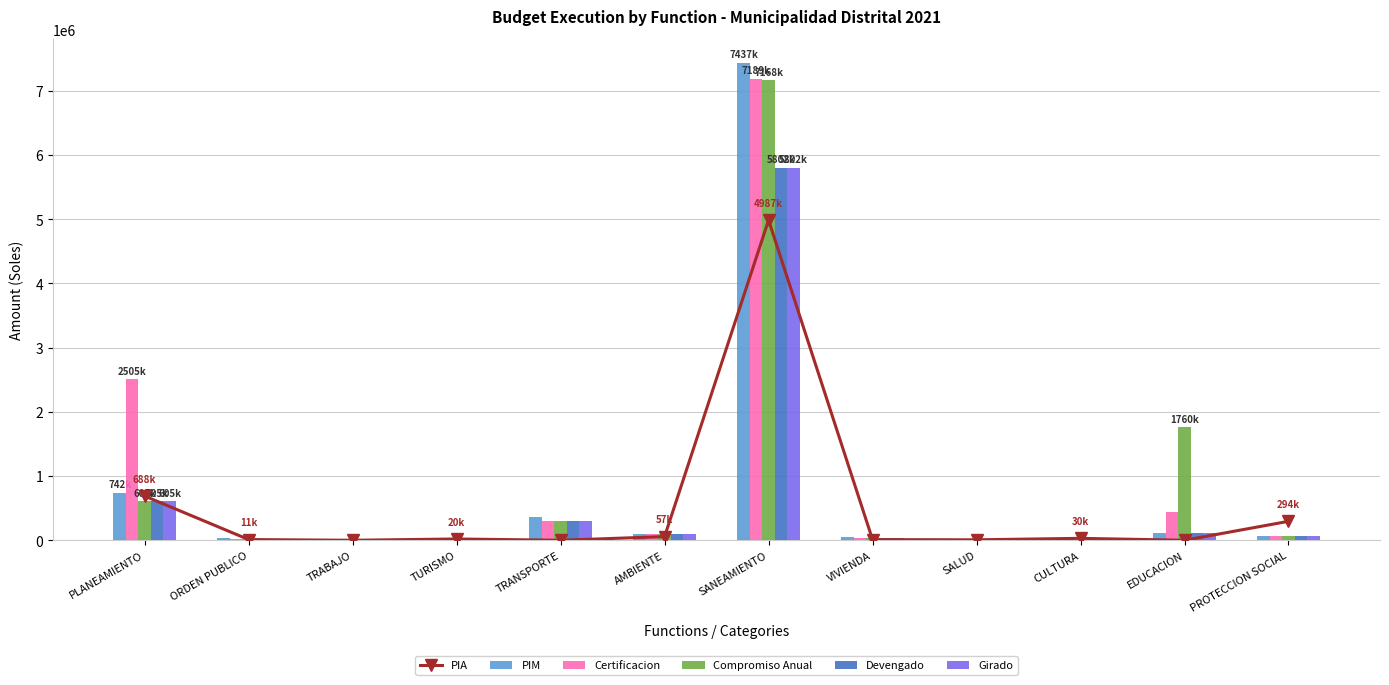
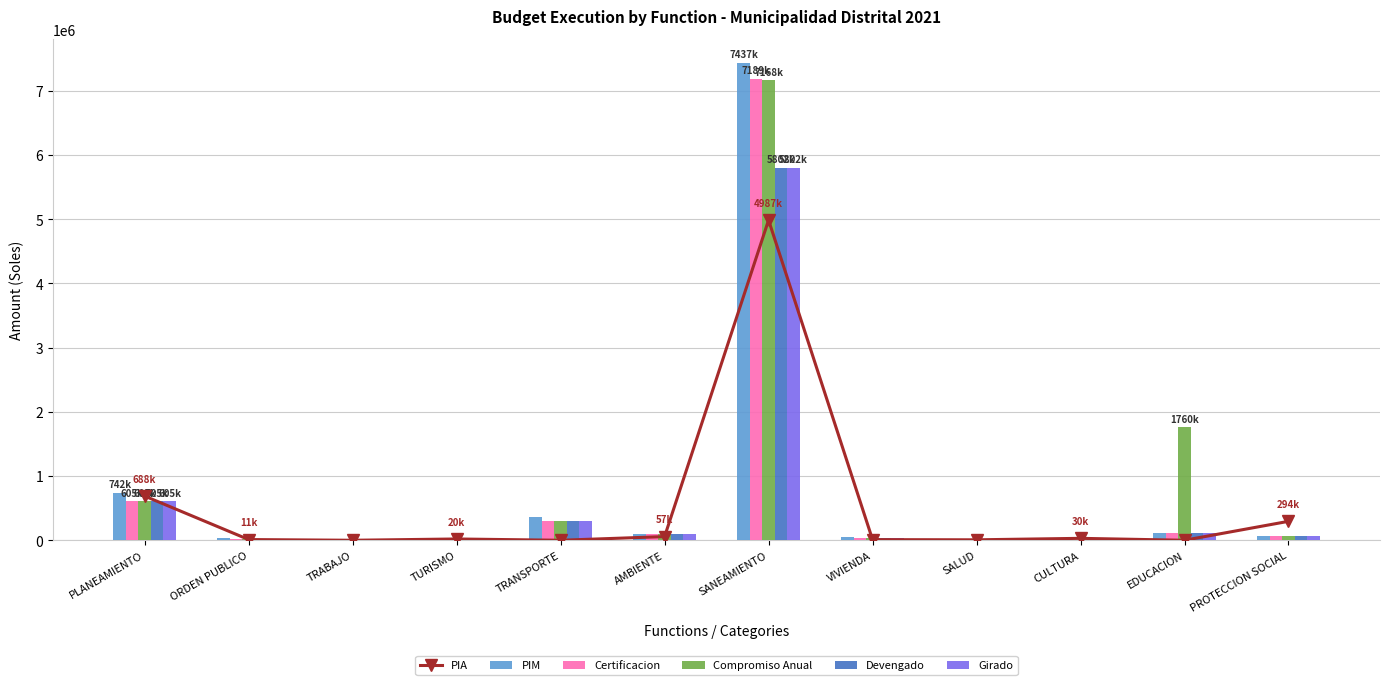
  {
    "PIA": {
      "PLANEAMIENTO": "688k",
      "ORDEN PUBLICO": "11k",
      "TURISMO": "20k",
      "AMBIENTE": "57k",
      "SANEAMIENTO": "4987k",
      "CULTURA": "30k"
    },
    "Certificacion": {
-     "PLANEAMIENTO": "2505k",
-     "EDUCACION": "400000"
+     "PLANEAMIENTO": "605k",
+     "EDUCACION": "100000"
    },
    "Compromiso Anual": {
      "TRANSPORTE": "300000",
      "VIVIENDA": "0",
      "SALUD": "0",
      "CULTURA": "0",
      "PROTECCION SOCIAL": "100000"
    },
    "Girado": {
      "TRANSPORTE": "300000",
      "AMBIENTE": "100000",
      "VIVIENDA": "0",
      "SALUD": "0",
      "CULTURA": "0",
      "EDUCACION": "100000",
      "PROTECCION SOCIAL": "100000"
    }
  }
